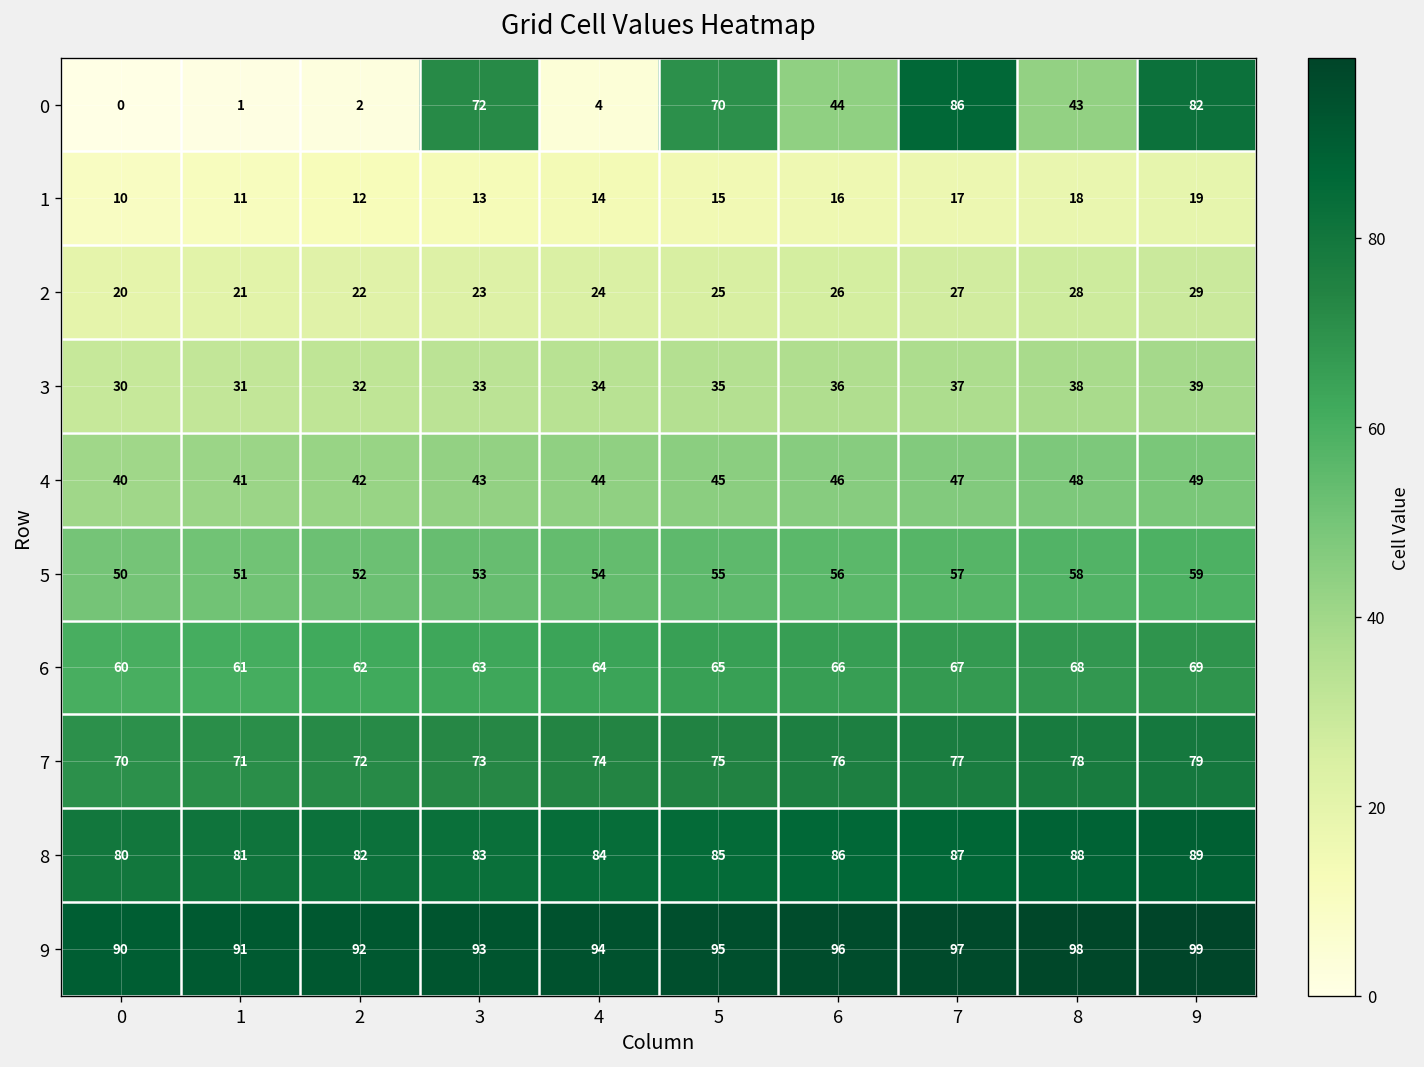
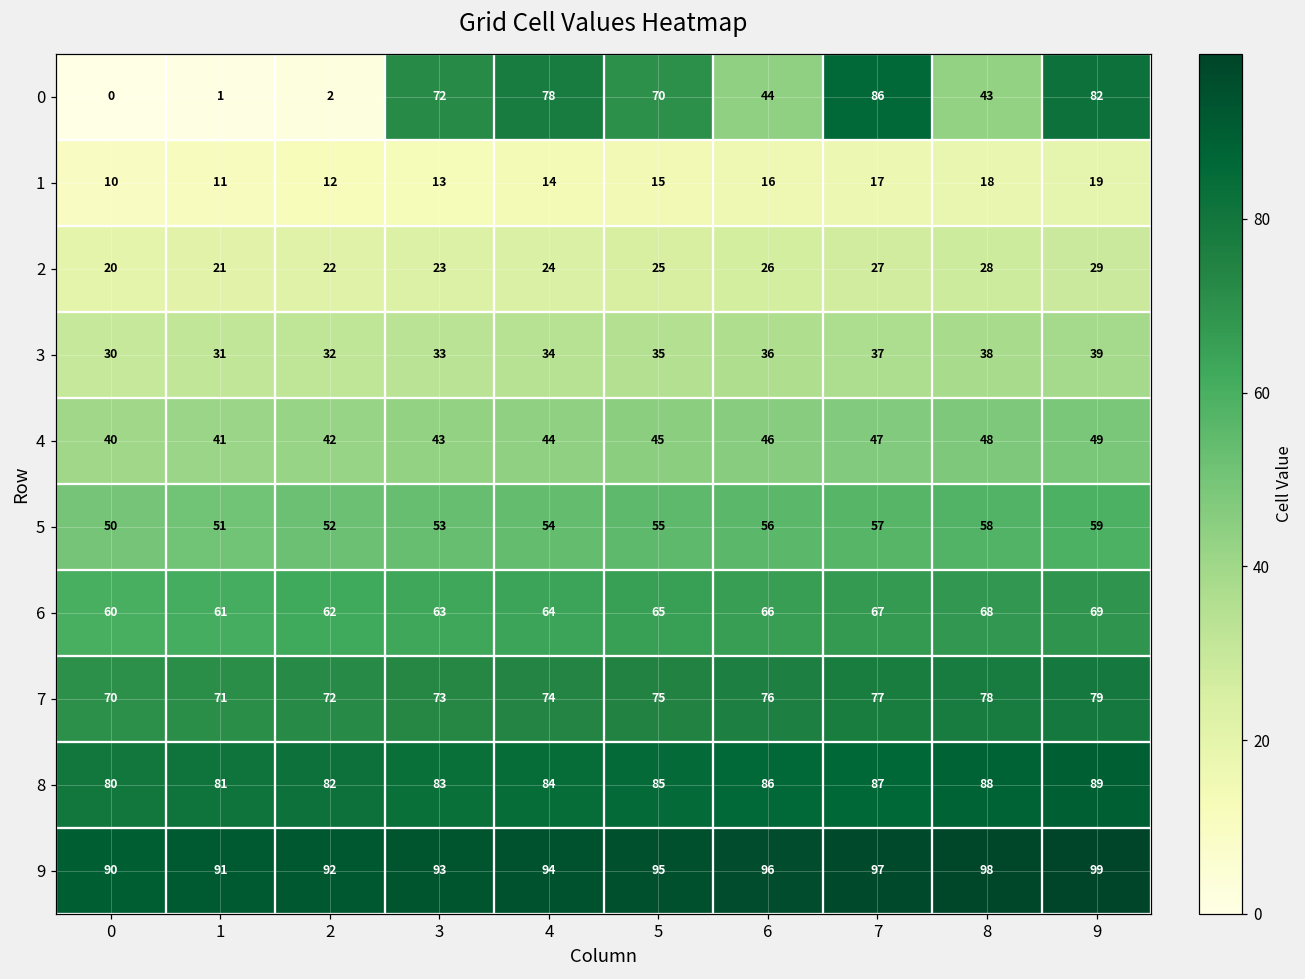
  {
    "0": {
      "0": 0,
      "1": 1,
      "2": 2,
      "3": 72,
-     "4": 4,
+     "4": 78,
      "5": 70,
      "6": 44,
      "7": 86,
      "8": 43,
      "9": 82
    },
    "1": {
      "0": 10,
      "1": 11,
      "2": 12,
      "3": 13,
      "4": 14,
      "5": 15,
      "6": 16,
      "7": 17,
      "8": 18,
      "9": 19
    },
    "2": {
      "0": 20,
      "1": 21,
      "2": 22,
      "3": 23,
      "4": 24,
      "5": 25,
      "6": 26,
      "7": 27,
      "8": 28,
      "9": 29
    },
    "3": {
      "0": 30,
      "1": 31,
      "2": 32,
      "3": 33,
      "4": 34,
      "5": 35,
      "6": 36,
      "7": 37,
      "8": 38,
      "9": 39
    },
    "4": {
      "0": 40,
      "1": 41,
      "2": 42,
      "3": 43,
      "4": 44,
      "5": 45,
      "6": 46,
      "7": 47,
      "8": 48,
      "9": 49
    },
    "5": {
      "0": 50,
      "1": 51,
      "2": 52,
      "3": 53,
      "4": 54,
      "5": 55,
      "6": 56,
      "7": 57,
      "8": 58,
      "9": 59
    },
    "6": {
      "0": 60,
      "1": 61,
      "2": 62,
      "3": 63,
      "4": 64,
      "5": 65,
      "6": 66,
      "7": 67,
      "8": 68,
      "9": 69
    },
    "7": {
      "0": 70,
      "1": 71,
      "2": 72,
      "3": 73,
      "4": 74,
      "5": 75,
      "6": 76,
      "7": 77,
      "8": 78,
      "9": 79
    },
    "8": {
      "0": 80,
      "1": 81,
      "2": 82,
      "3": 83,
      "4": 84,
      "5": 85,
      "6": 86,
      "7": 87,
      "8": 88,
      "9": 89
    },
    "9": {
      "0": 90,
      "1": 91,
      "2": 92,
      "3": 93,
      "4": 94,
      "5": 95,
      "6": 96,
      "7": 97,
      "8": 98,
      "9": 99
    }
  }
